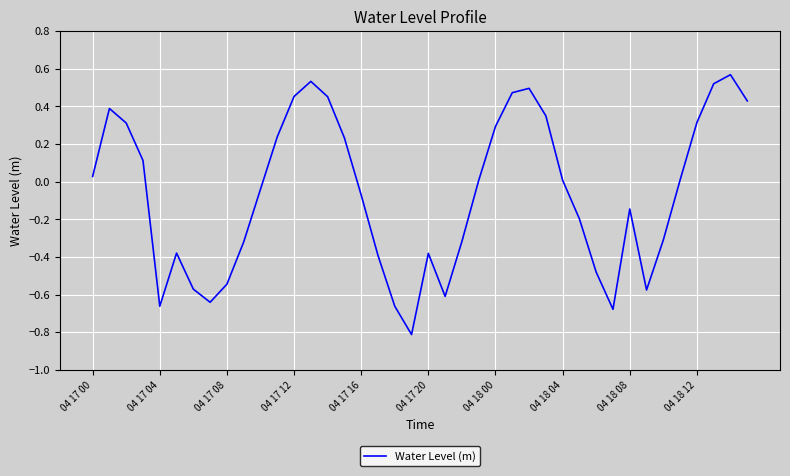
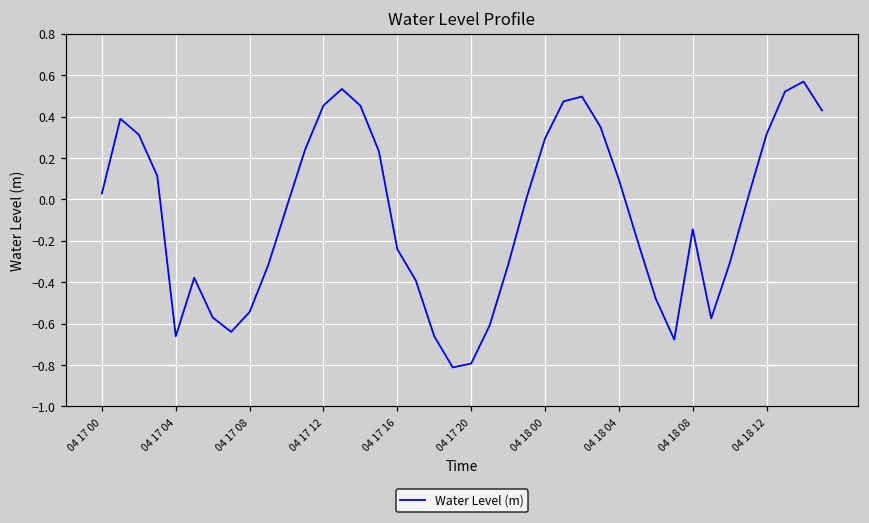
  {
    "04 17 00": 0.03,
    "04 17 04": -0.66,
    "04 17 08": -0.54,
    "04 17 12": 0.45,
-   "04 17 16": -0.07,
-   "04 17 20": -0.38,
+   "04 17 16": -0.24,
+   "04 17 20": -0.79,
    "04 18 00": 0.29,
-   "04 18 04": 0.01,
+   "04 18 04": 0.10,
    "04 18 08": -0.14,
    "04 18 12": 0.31
  }
